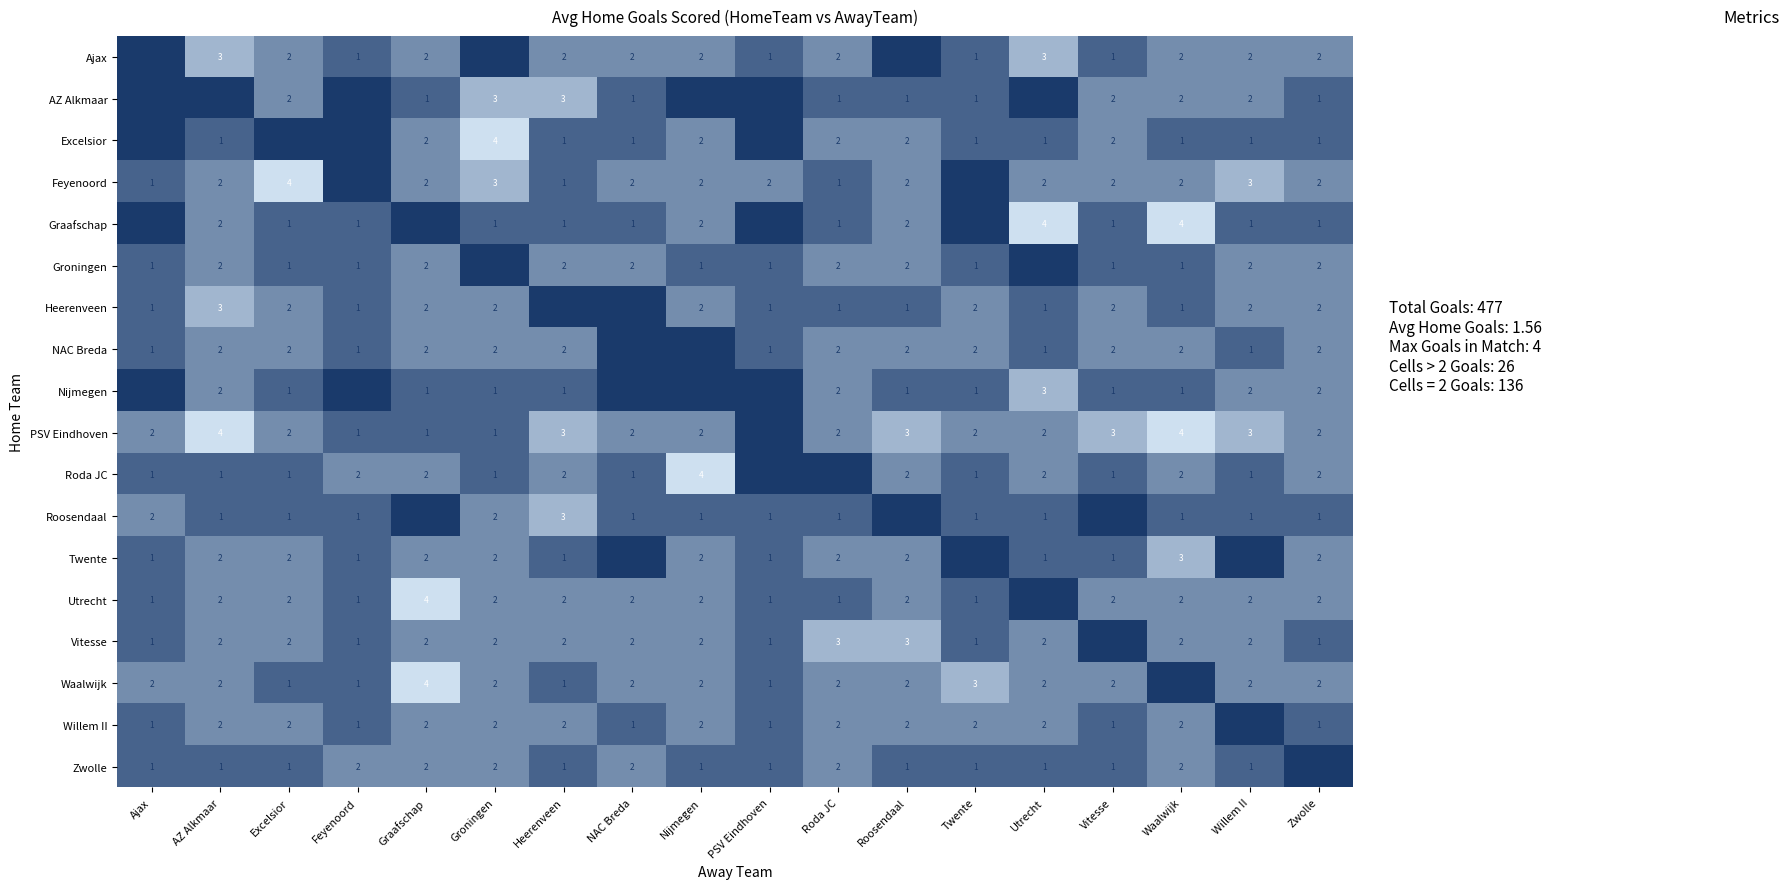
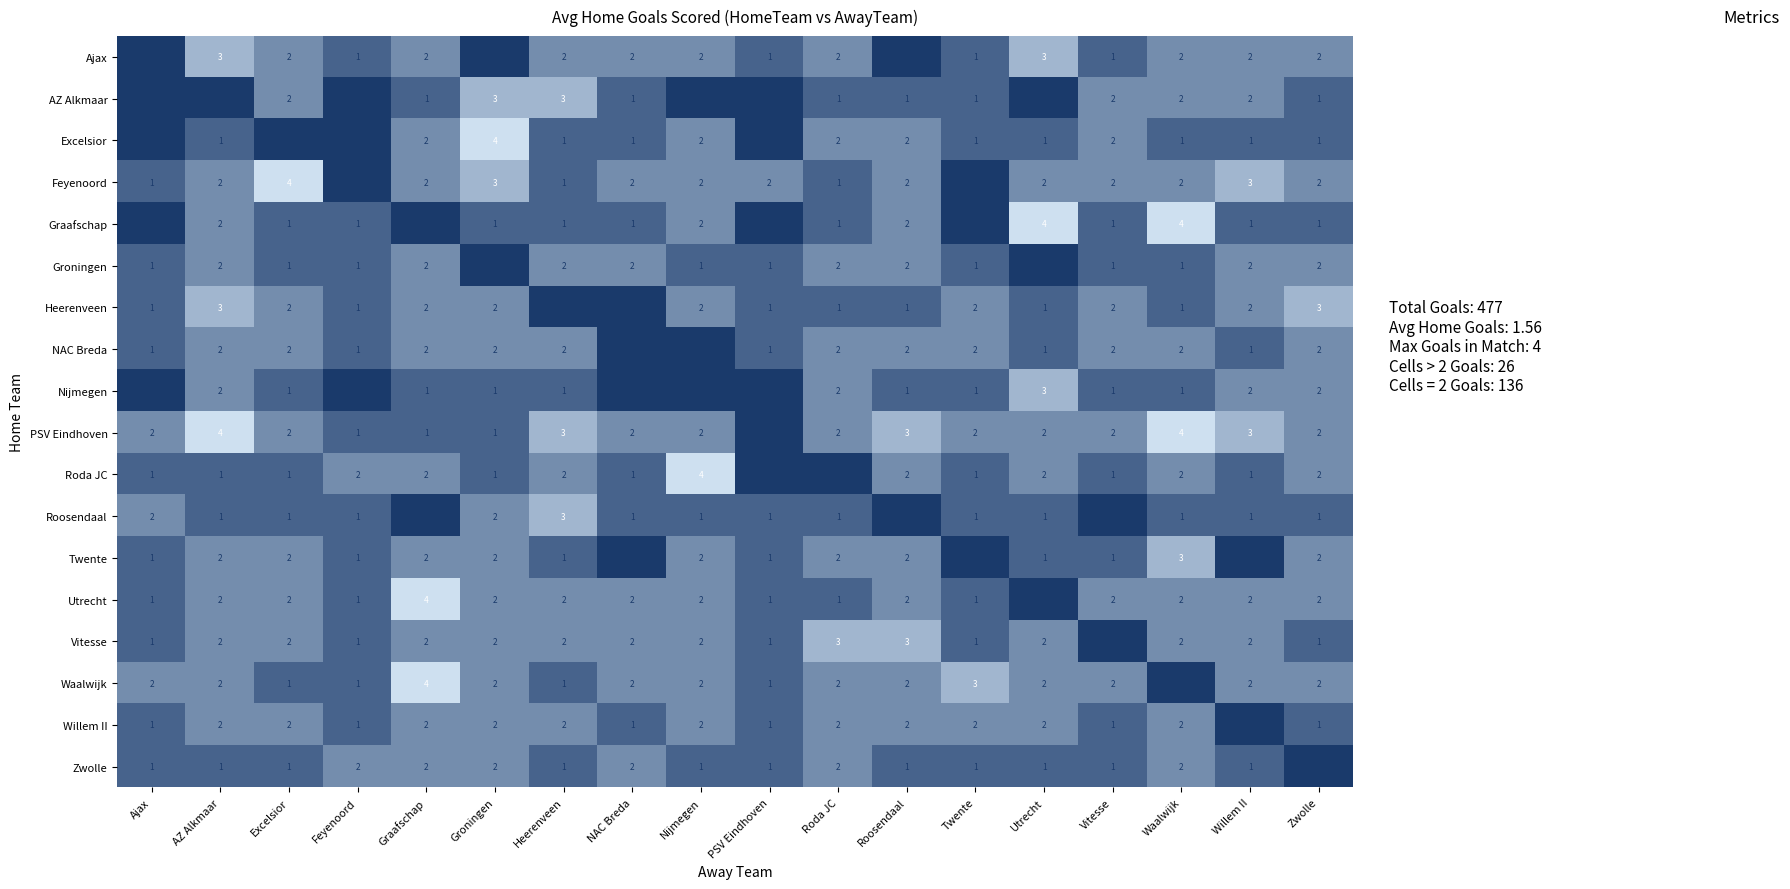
  {
    "Ajax": {
      "AZ Alkmaar": 3,
      "Excelsior": 2,
      "Graafschap": 2,
      "Heerenveen": 2,
      "NAC Breda": 2,
      "Nijmegen": 2,
      "Roda JC": 2,
      "Utrecht": 3,
      "Waalwijk": 2,
      "Willem II": 2,
      "Zwolle": 2
    },
    "AZ Alkmaar": {
      "Excelsior": 2,
      "Groningen": 3,
      "Heerenveen": 3,
      "Vitesse": 2,
      "Waalwijk": 2,
      "Willem II": 2
    },
    "Excelsior": {
      "Graafschap": 2,
      "Groningen": 4,
      "Nijmegen": 2,
      "Roda JC": 2,
      "Roosendaal": 2,
      "Vitesse": 2
    },
    "Feyenoord": {
      "AZ Alkmaar": 2,
      "Excelsior": 4,
      "Graafschap": 2,
      "Groningen": 3,
      "NAC Breda": 2,
      "Nijmegen": 2,
      "PSV Eindhoven": 2,
      "Roosendaal": 2,
      "Utrecht": 2,
      "Vitesse": 2,
      "Waalwijk": 2,
      "Willem II": 3,
      "Zwolle": 2
    },
    "Graafschap": {
      "AZ Alkmaar": 2,
      "Nijmegen": 2,
      "Roosendaal": 2,
      "Utrecht": 4,
      "Waalwijk": 4
    },
    "Groningen": {
      "AZ Alkmaar": 2,
      "Graafschap": 2,
      "Heerenveen": 2,
      "NAC Breda": 2,
      "Roda JC": 2,
      "Roosendaal": 2,
      "Willem II": 2,
      "Zwolle": 2
    },
    "Heerenveen": {
      "AZ Alkmaar": 3,
      "Excelsior": 2,
      "Graafschap": 2,
      "Groningen": 2,
      "Nijmegen": 2,
      "Twente": 2,
      "Vitesse": 2,
      "Willem II": 2,
-     "Zwolle": 2
+     "Zwolle": 3
    },
    "NAC Breda": {
      "AZ Alkmaar": 2,
      "Excelsior": 2,
      "Graafschap": 2,
      "Groningen": 2,
      "Heerenveen": 2,
      "Roda JC": 2,
      "Roosendaal": 2,
      "Twente": 2,
      "Vitesse": 2,
      "Waalwijk": 2,
      "Zwolle": 2
    },
    "Nijmegen": {
      "AZ Alkmaar": 2,
      "Roda JC": 2,
      "Utrecht": 3,
      "Willem II": 2,
      "Zwolle": 2
    },
    "PSV Eindhoven": {
      "Ajax": 2,
      "AZ Alkmaar": 4,
      "Excelsior": 2,
      "Heerenveen": 3,
      "NAC Breda": 2,
      "Nijmegen": 2,
      "Roda JC": 2,
      "Roosendaal": 3,
      "Twente": 2,
      "Utrecht": 2,
-     "Vitesse": 3,
+     "Vitesse": 2,
      "Waalwijk": 4,
      "Willem II": 3,
      "Zwolle": 2
    },
    "Roda JC": {
      "Feyenoord": 2,
      "Graafschap": 2,
      "Heerenveen": 2,
      "Nijmegen": 4,
      "Roosendaal": 2,
      "Utrecht": 2,
      "Waalwijk": 2,
      "Zwolle": 2
    },
    "Roosendaal": {
      "Ajax": 2,
      "Groningen": 2,
      "Heerenveen": 3
    },
    "Twente": {
      "AZ Alkmaar": 2,
      "Excelsior": 2,
      "Graafschap": 2,
      "Groningen": 2,
      "Nijmegen": 2,
      "Roda JC": 2,
      "Roosendaal": 2,
      "Waalwijk": 3,
      "Zwolle": 2
    },
    "Utrecht": {
      "AZ Alkmaar": 2,
      "Excelsior": 2,
      "Graafschap": 4,
      "Groningen": 2,
      "Heerenveen": 2,
      "NAC Breda": 2,
      "Nijmegen": 2,
      "Roosendaal": 2,
      "Vitesse": 2,
      "Waalwijk": 2,
      "Willem II": 2,
      "Zwolle": 2
    },
    "Vitesse": {
      "AZ Alkmaar": 2,
      "Excelsior": 2,
      "Graafschap": 2,
      "Groningen": 2,
      "Heerenveen": 2,
      "NAC Breda": 2,
      "Nijmegen": 2,
      "Roda JC": 3,
      "Roosendaal": 3,
      "Utrecht": 2,
      "Waalwijk": 2,
      "Willem II": 2
    },
    "Waalwijk": {
      "Ajax": 2,
      "AZ Alkmaar": 2,
      "Graafschap": 4,
      "Groningen": 2,
      "NAC Breda": 2,
      "Nijmegen": 2,
      "Roda JC": 2,
      "Roosendaal": 2,
      "Twente": 3,
      "Utrecht": 2,
      "Vitesse": 2,
      "Willem II": 2,
      "Zwolle": 2
    },
    "Willem II": {
      "AZ Alkmaar": 2,
      "Excelsior": 2,
      "Graafschap": 2,
      "Groningen": 2,
      "Heerenveen": 2,
      "Nijmegen": 2,
      "Roda JC": 2,
      "Roosendaal": 2,
      "Twente": 2,
      "Utrecht": 2,
      "Waalwijk": 2
    },
    "Zwolle": {
      "Feyenoord": 2,
      "Graafschap": 2,
      "Groningen": 2,
      "NAC Breda": 2,
      "Roda JC": 2,
      "Waalwijk": 2
    }
  }
